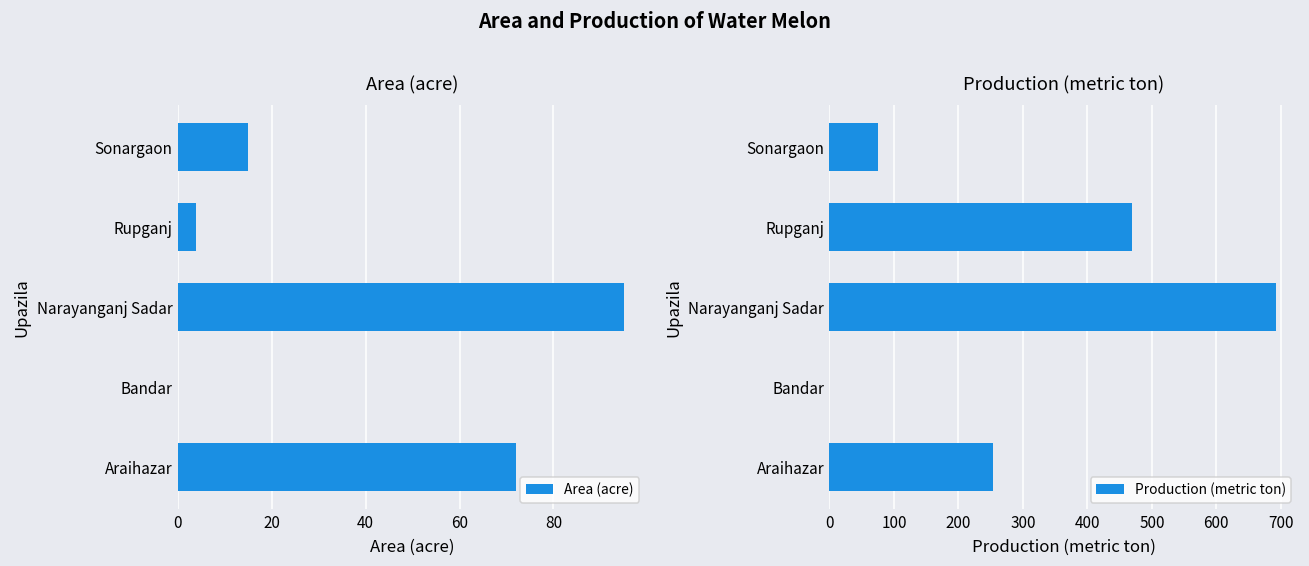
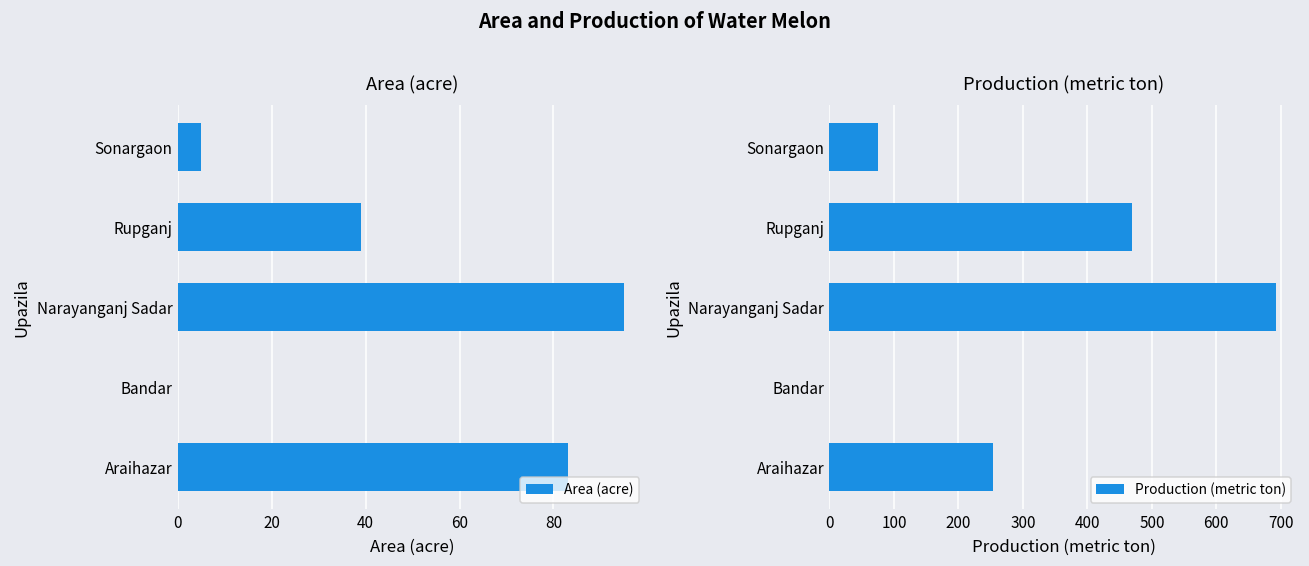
  {
    "Area (acre)": {
-     "Sonargaon": 15,
-     "Rupganj": 4,
+     "Sonargaon": 5,
+     "Rupganj": 39,
      "Narayanganj Sadar": 95,
      "Bandar": 0,
-     "Araihazar": 72
+     "Araihazar": 83
    },
    "Production (metric ton)": {
      "Sonargaon": 80,
      "Rupganj": 470,
      "Narayanganj Sadar": 690,
      "Bandar": 0,
      "Araihazar": 250
    }
  }
